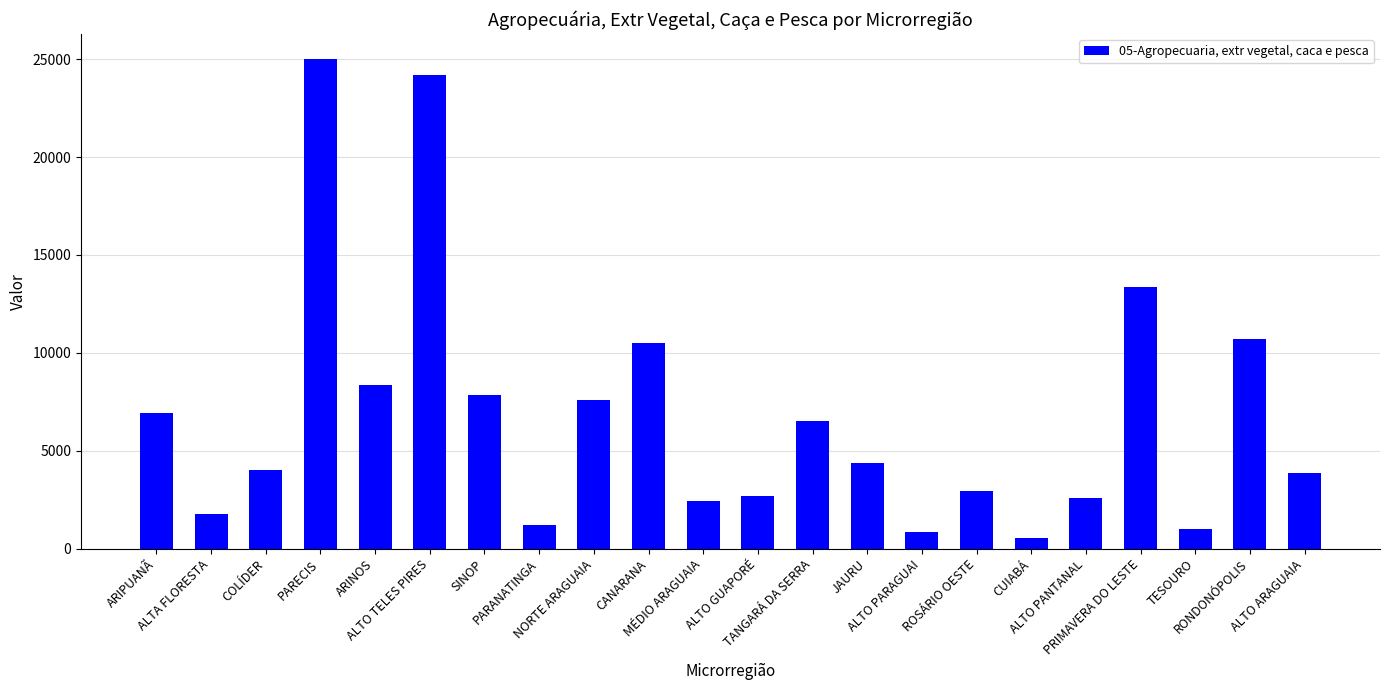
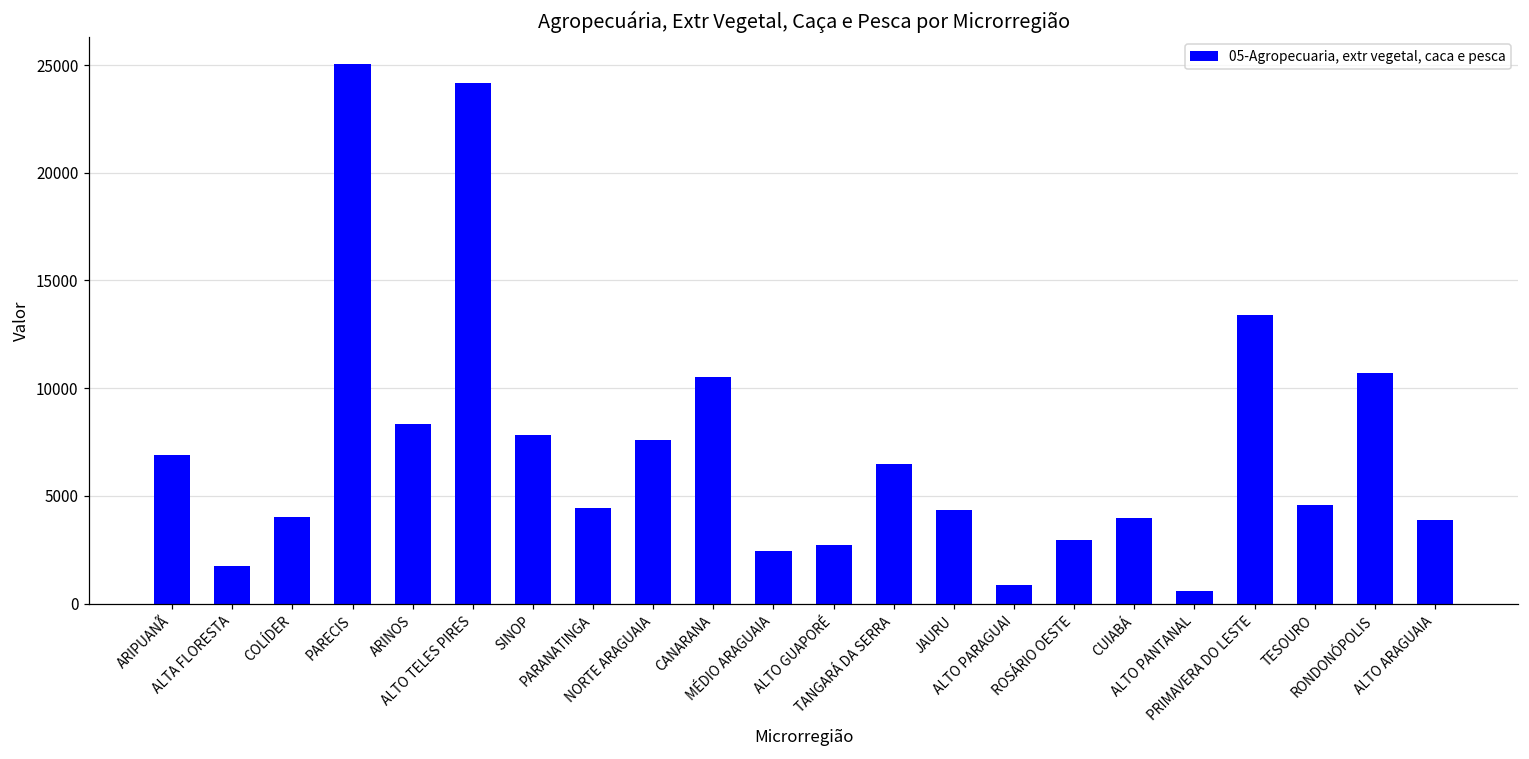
  {
    "ARIPUANÃ": 6900,
    "ALTA FLORESTA": 1700,
    "COLÍDER": 4000,
    "PARECIS": 25000,
    "ARINOS": 8300,
    "ALTO TELES PIRES": 24200,
    "SINOP": 7800,
-   "PARANATINGA": 1200,
+   "PARANATINGA": 4400,
    "NORTE ARAGUAIA": 7600,
    "CANARANA": 10500,
    "MÉDIO ARAGUAIA": 2400,
    "ALTO GUAPORÉ": 2700,
    "TANGARÁ DA SERRA": 6500,
    "JAURU": 4400,
    "ALTO PARAGUAI": 900,
    "ROSÁRIO OESTE": 2900,
-   "CUIABÁ": 600,
-   "ALTO PANTANAL": 2600,
+   "CUIABÁ": 4000,
+   "ALTO PANTANAL": 600,
    "PRIMAVERA DO LESTE": 13400,
-   "TESOURO": 1000,
+   "TESOURO": 4600,
    "RONDONÓPOLIS": 10700,
    "ALTO ARAGUAIA": 3900
  }
